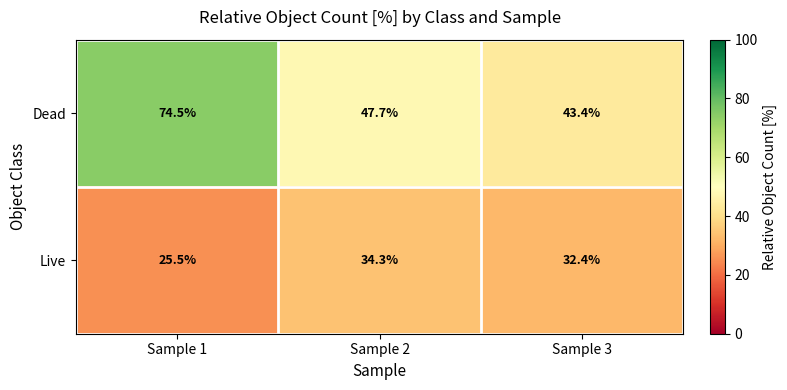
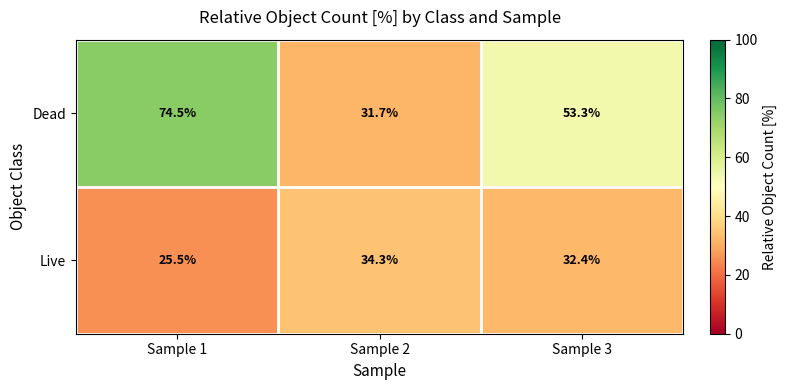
  {
    "Dead": {
      "Sample 1": "74.5%",
-     "Sample 2": "47.7%",
-     "Sample 3": "43.4%"
+     "Sample 2": "31.7%",
+     "Sample 3": "53.3%"
    },
    "Live": {
      "Sample 1": "25.5%",
      "Sample 2": "34.3%",
      "Sample 3": "32.4%"
    }
  }
